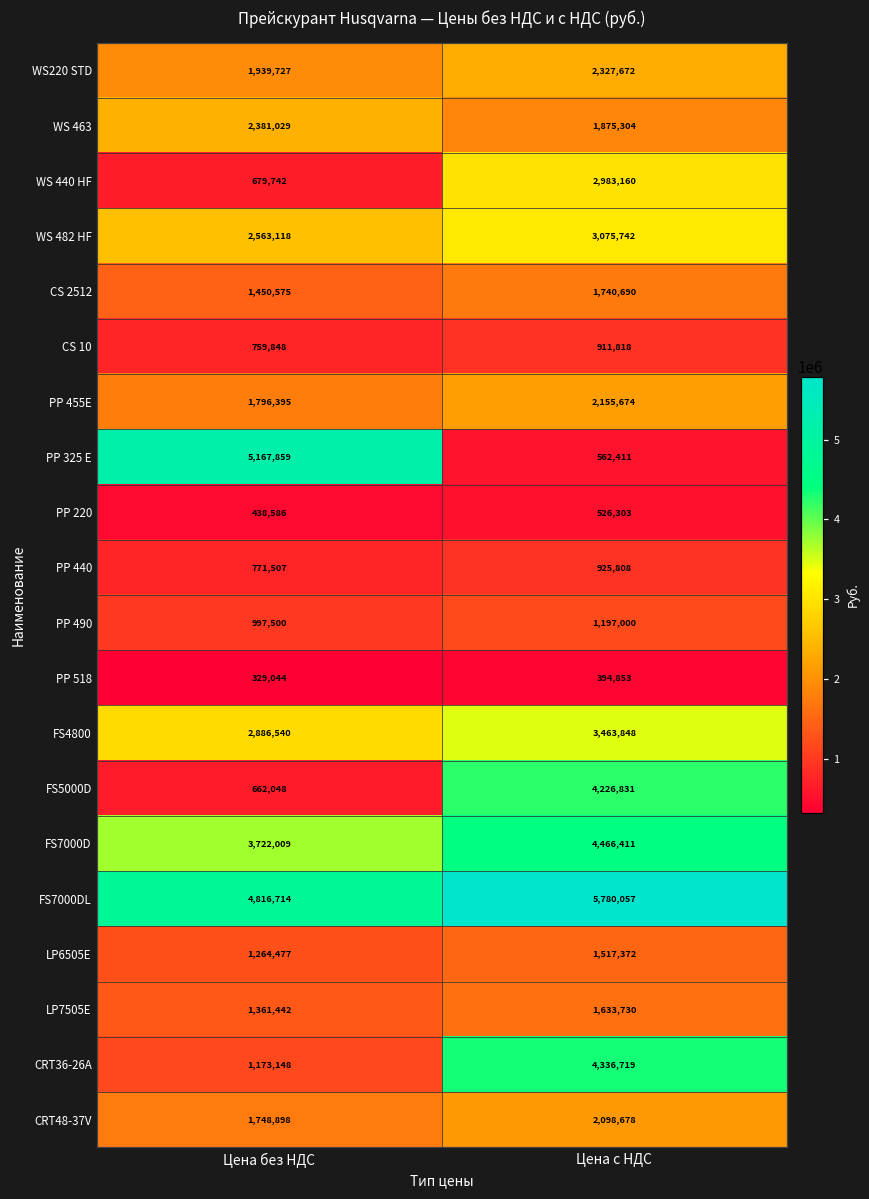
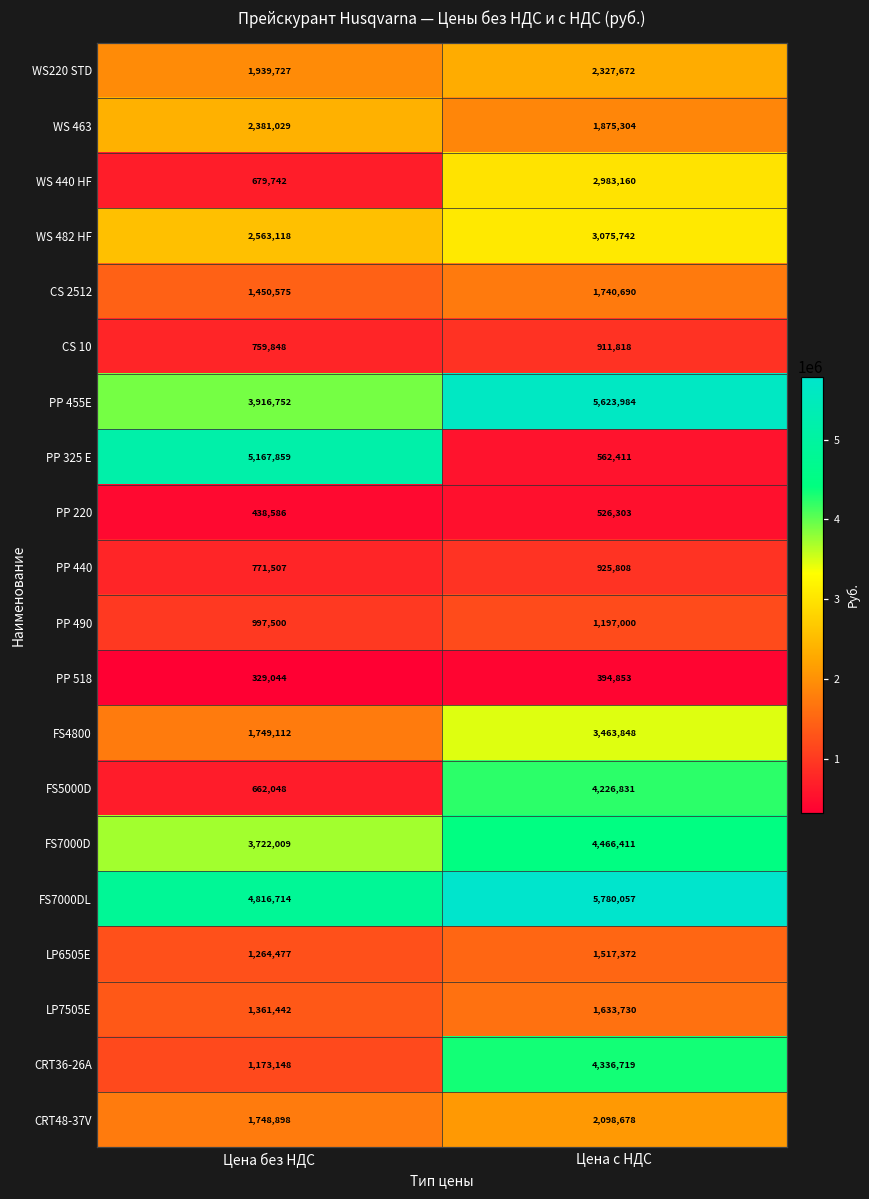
  {
    "WS220 STD": {
      "Цена без НДС": "1,939,727",
      "Цена с НДС": "2,327,672"
    },
    "WS 463": {
      "Цена без НДС": "2,381,029",
      "Цена с НДС": "1,875,304"
    },
    "WS 440 HF": {
      "Цена без НДС": "679,742",
      "Цена с НДС": "2,983,160"
    },
    "WS 482 HF": {
      "Цена без НДС": "2,563,118",
      "Цена с НДС": "3,075,742"
    },
    "CS 2512": {
      "Цена без НДС": "1,450,575",
      "Цена с НДС": "1,740,690"
    },
    "CS 10": {
      "Цена без НДС": "759,848",
      "Цена с НДС": "911,818"
    },
    "PP 455E": {
-     "Цена без НДС": "1,796,395",
-     "Цена с НДС": "2,155,674"
+     "Цена без НДС": "3,916,752",
+     "Цена с НДС": "5,623,984"
    },
    "PP 325 E": {
      "Цена без НДС": "5,167,859",
      "Цена с НДС": "562,411"
    },
    "PP 220": {
      "Цена без НДС": "438,586",
      "Цена с НДС": "526,303"
    },
    "PP 440": {
      "Цена без НДС": "771,507",
      "Цена с НДС": "925,808"
    },
    "PP 490": {
      "Цена без НДС": "997,500",
      "Цена с НДС": "1,197,000"
    },
    "PP 518": {
      "Цена без НДС": "329,044",
      "Цена с НДС": "394,853"
    },
    "FS4800": {
-     "Цена без НДС": "2,886,540",
+     "Цена без НДС": "1,749,112",
      "Цена с НДС": "3,463,848"
    },
    "FS5000D": {
      "Цена без НДС": "662,048",
      "Цена с НДС": "4,226,831"
    },
    "FS7000D": {
      "Цена без НДС": "3,722,009",
      "Цена с НДС": "4,466,411"
    },
    "FS7000DL": {
      "Цена без НДС": "4,816,714",
      "Цена с НДС": "5,780,057"
    },
    "LP6505E": {
      "Цена без НДС": "1,264,477",
      "Цена с НДС": "1,517,372"
    },
    "LP7505E": {
      "Цена без НДС": "1,361,442",
      "Цена с НДС": "1,633,730"
    },
    "CRT36-26A": {
      "Цена без НДС": "1,173,148",
      "Цена с НДС": "4,336,719"
    },
    "CRT48-37V": {
      "Цена без НДС": "1,748,898",
      "Цена с НДС": "2,098,678"
    }
  }
